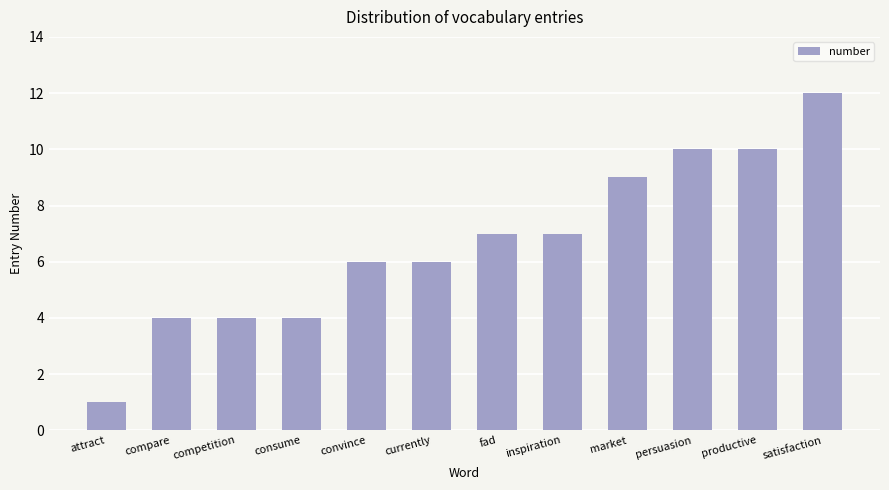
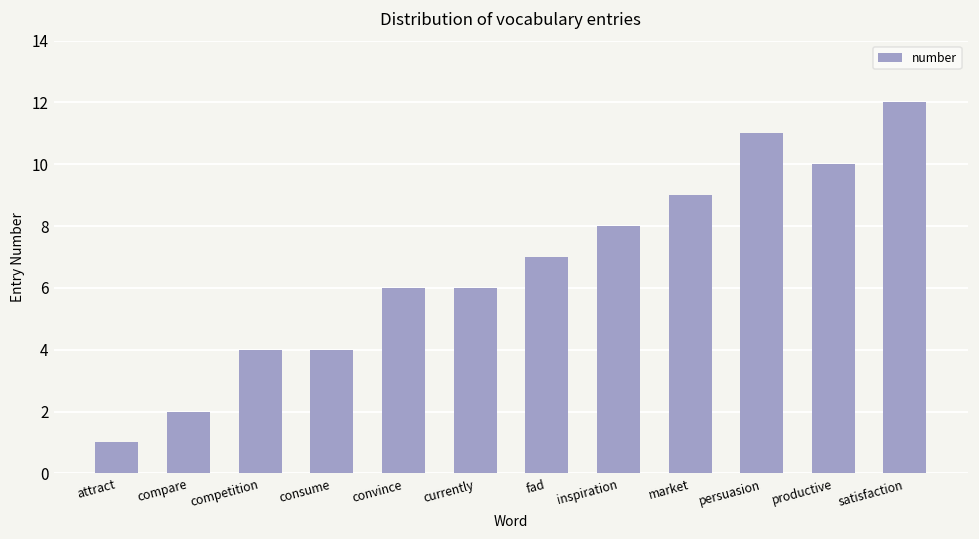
  {
    "attract": 1,
-   "compare": 4,
+   "compare": 2,
    "competition": 4,
    "consume": 4,
    "convince": 6,
    "currently": 6,
    "fad": 7,
-   "inspiration": 7,
+   "inspiration": 8,
    "market": 9,
-   "persuasion": 10,
+   "persuasion": 11,
    "productive": 10,
    "satisfaction": 12
  }
